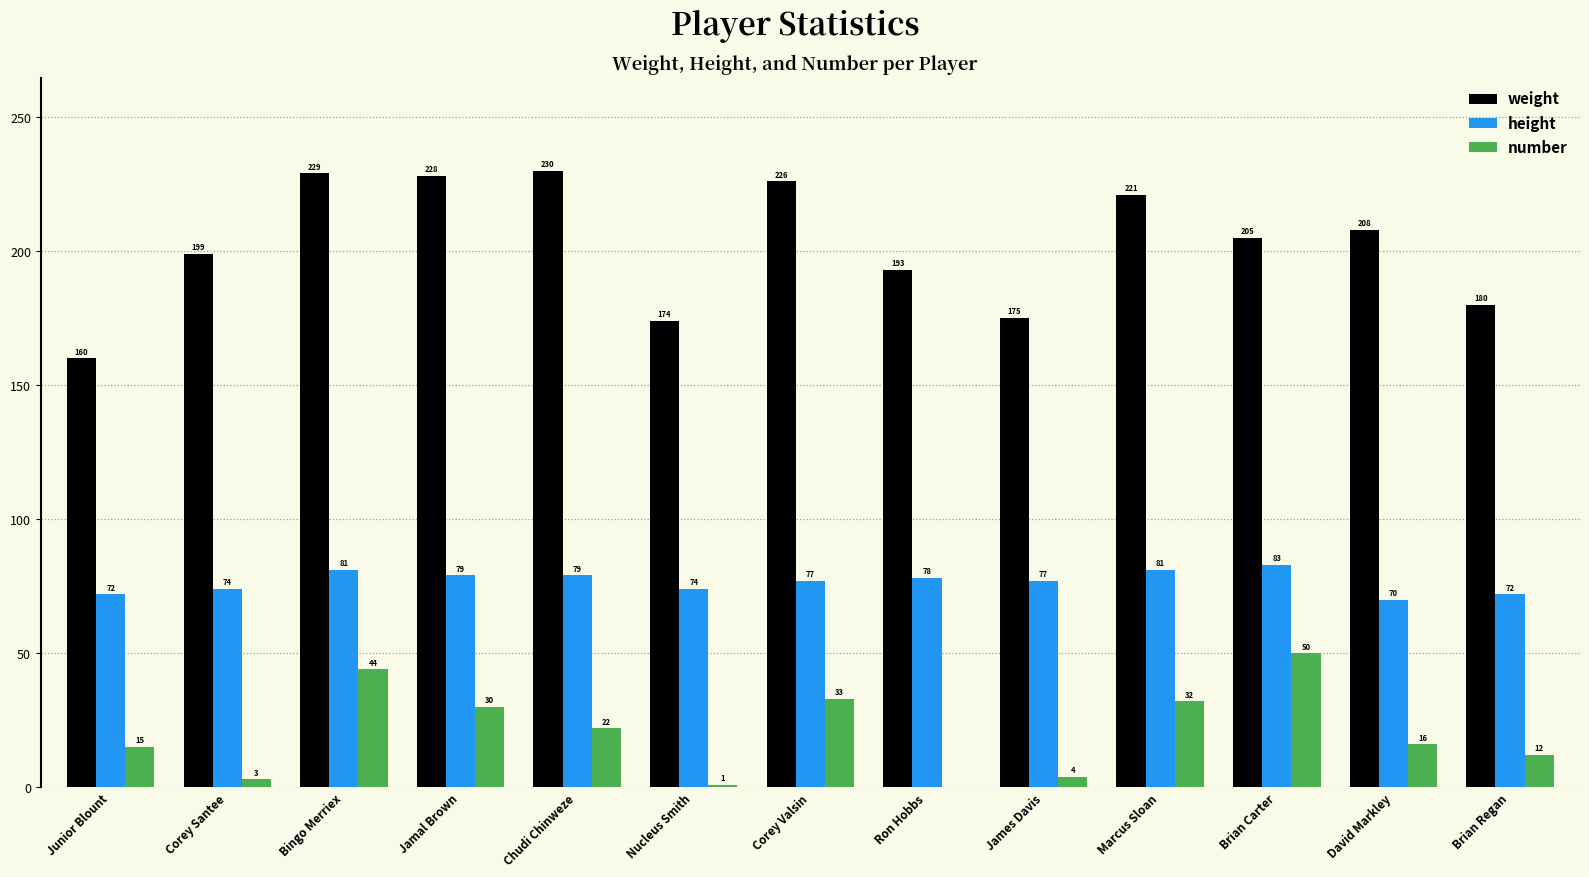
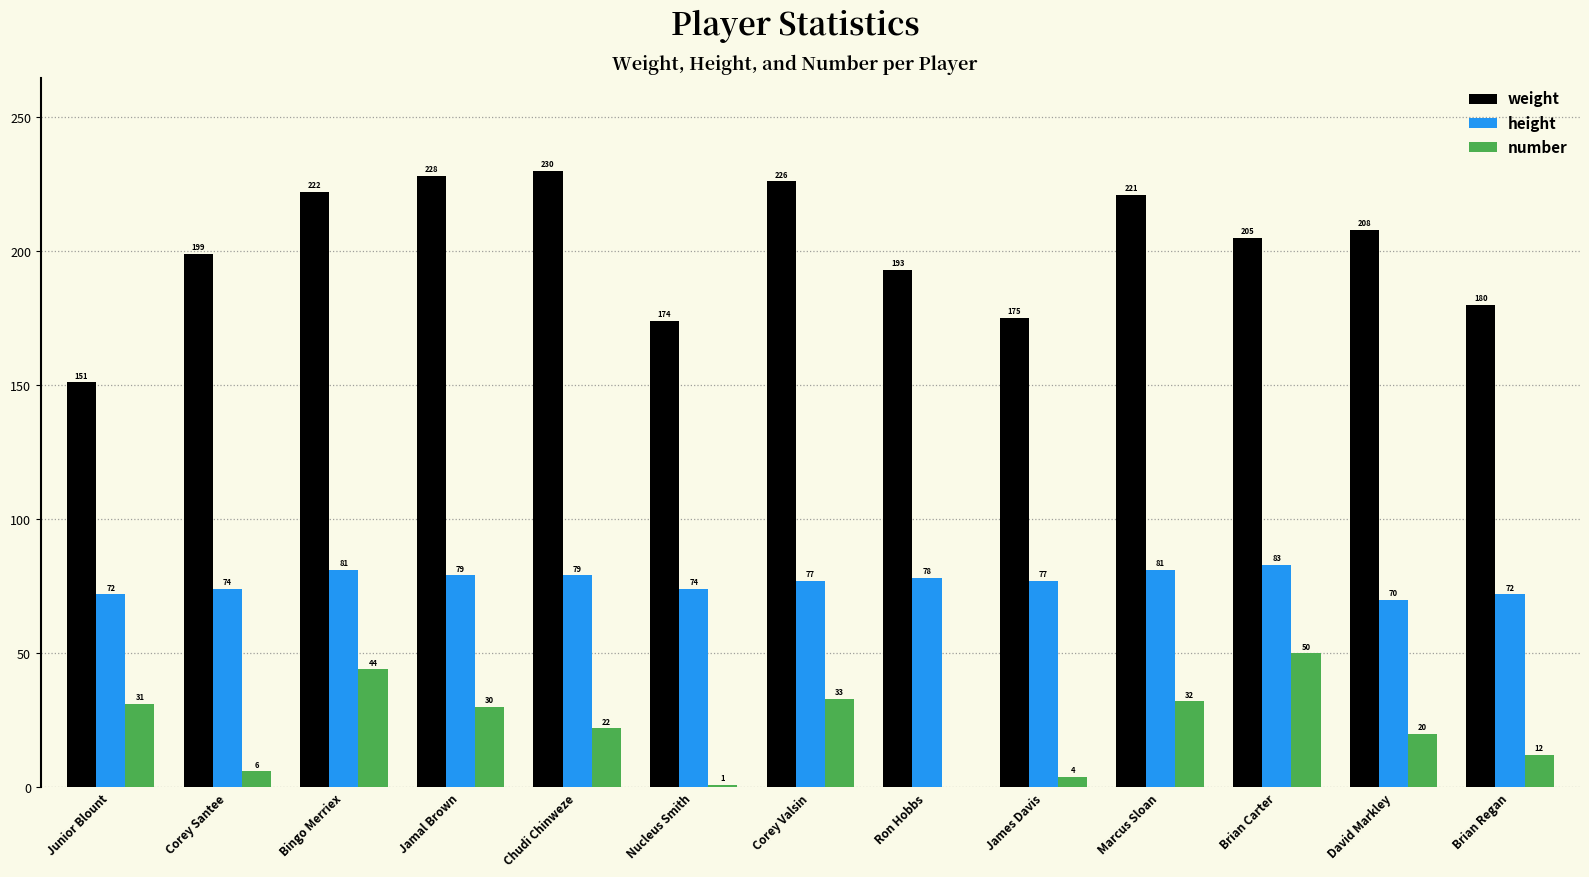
  {
    "weight": {
-     "Junior Blount": 160,
+     "Junior Blount": 151,
      "Corey Santee": 199,
-     "Bingo Merriex": 229,
+     "Bingo Merriex": 222,
      "Jamal Brown": 228,
      "Chudi Chinweze": 230,
      "Nucleus Smith": 174,
      "Corey Valsin": 226,
      "Ron Hobbs": 193,
      "James Davis": 175,
      "Marcus Sloan": 221,
      "Brian Carter": 205,
      "David Markley": 208,
      "Brian Regan": 180
    },
    "height": {
      "Junior Blount": 72,
      "Corey Santee": 74,
      "Bingo Merriex": 81,
      "Jamal Brown": 79,
      "Chudi Chinweze": 79,
      "Nucleus Smith": 74,
      "Corey Valsin": 77,
      "Ron Hobbs": 78,
      "James Davis": 77,
      "Marcus Sloan": 81,
      "Brian Carter": 83,
      "David Markley": 70,
      "Brian Regan": 72
    },
    "number": {
-     "Junior Blount": 15,
-     "Corey Santee": 3,
+     "Junior Blount": 31,
+     "Corey Santee": 6,
      "Bingo Merriex": 44,
      "Jamal Brown": 30,
      "Chudi Chinweze": 22,
      "Nucleus Smith": 1,
      "Corey Valsin": 33,
      "James Davis": 4,
      "Marcus Sloan": 32,
      "Brian Carter": 50,
-     "David Markley": 16,
+     "David Markley": 20,
      "Brian Regan": 12
    }
  }
